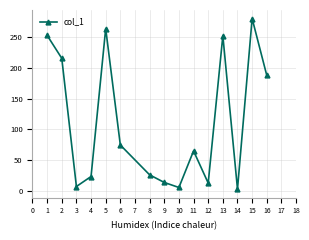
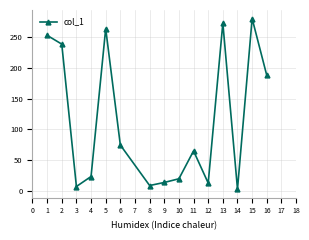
  {
    "1": 250,
-   "2": 220,
+   "2": 240,
    "3": 10,
    "4": 20,
    "5": 260,
    "6": 70,
-   "8": 30,
+   "8": 10,
    "9": 10,
-   "10": 10,
+   "10": 20,
    "11": 60,
    "12": 10,
-   "13": 250,
+   "13": 270,
    "14": 0,
    "15": 280,
    "16": 190
  }
